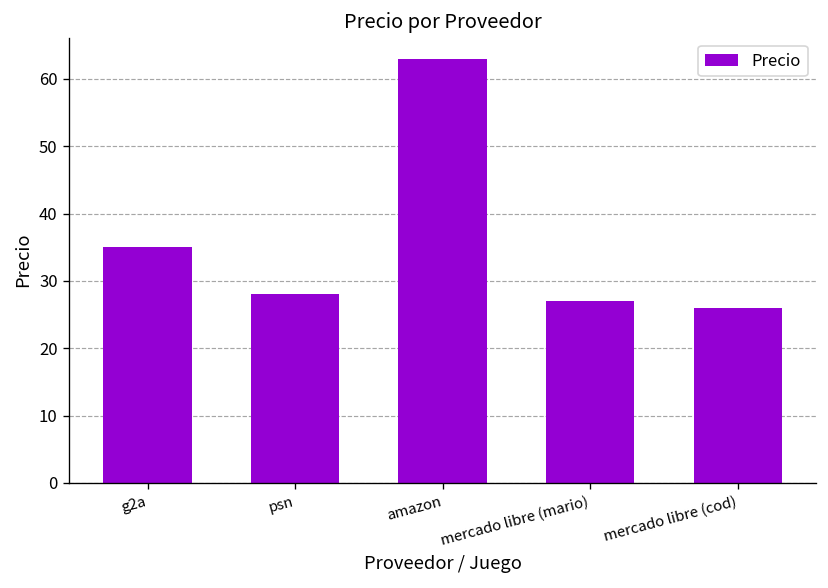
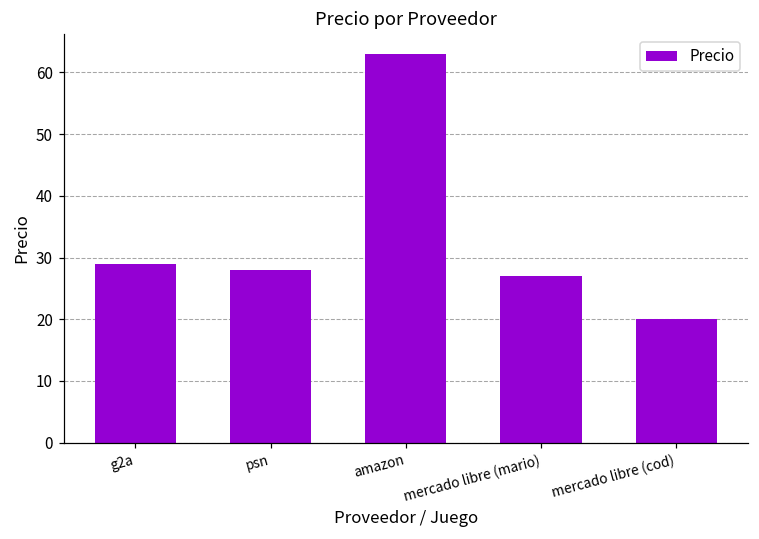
  {
-   "g2a": 35,
+   "g2a": 29,
    "psn": 28,
    "amazon": 63,
    "mercado libre (mario)": 27,
-   "mercado libre (cod)": 26
+   "mercado libre (cod)": 20
  }
